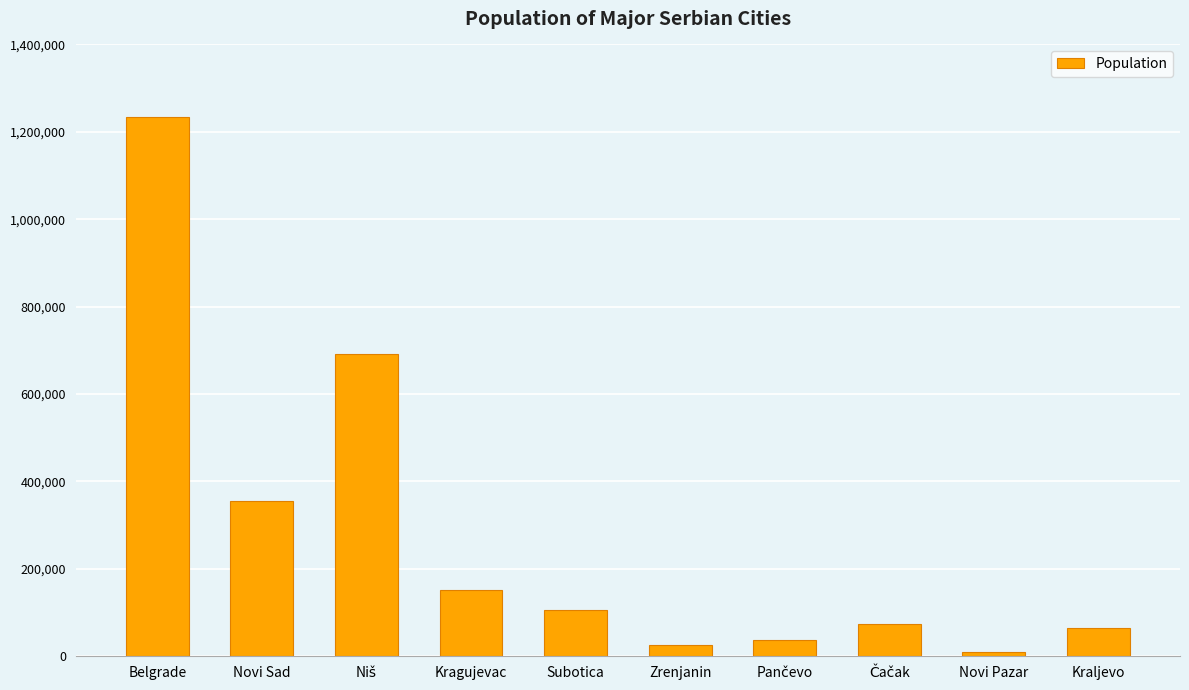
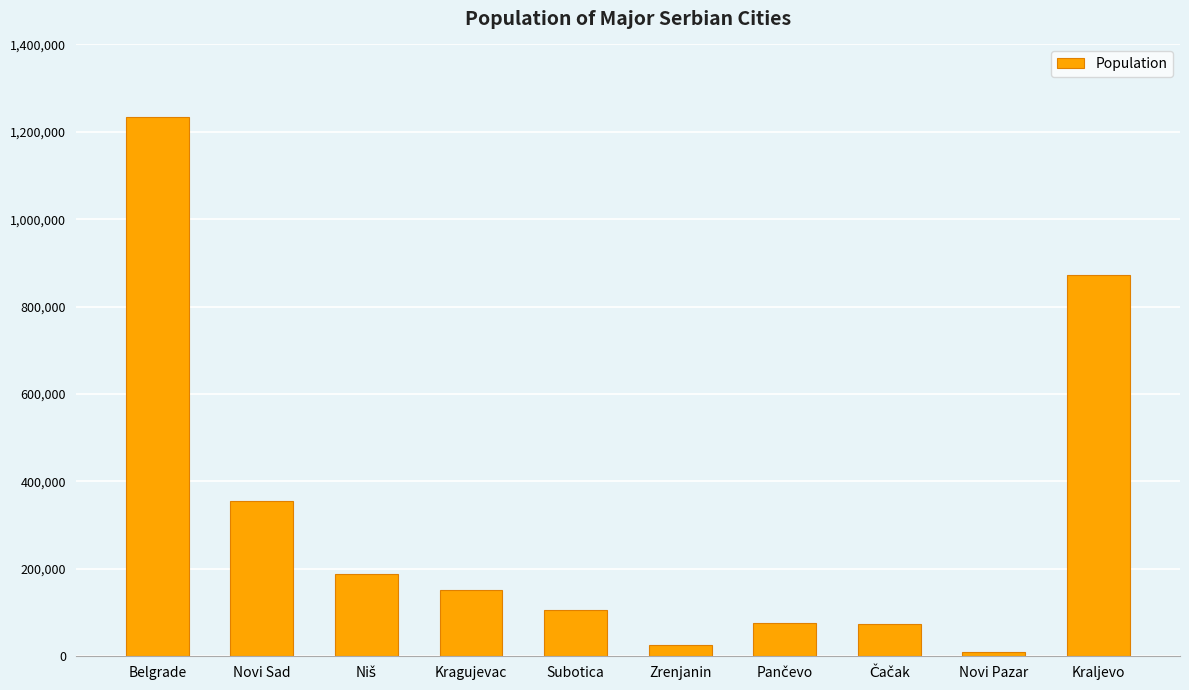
  {
    "Belgrade": "1,230,000",
    "Novi Sad": "360,000",
-   "Niš": "690,000",
+   "Niš": "190,000",
    "Kragujevac": "150,000",
    "Subotica": "110,000",
    "Zrenjanin": "30,000",
-   "Pančevo": "40,000",
+   "Pančevo": "80,000",
    "Čačak": "70,000",
    "Novi Pazar": "10,000",
-   "Kraljevo": "60,000"
+   "Kraljevo": "870,000"
  }
